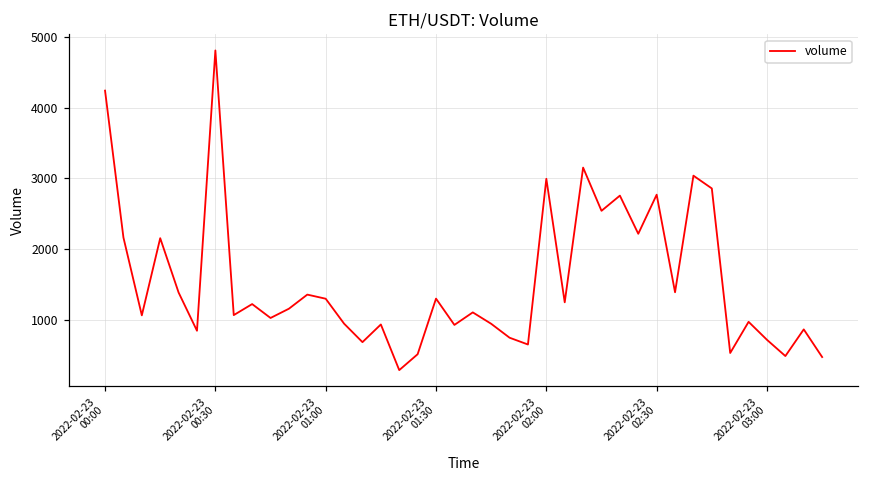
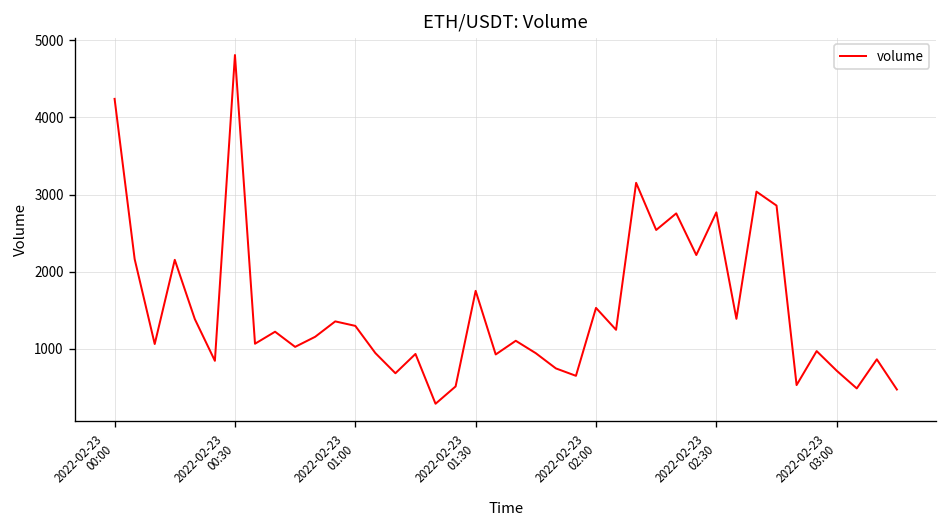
  {
    "2022-02-23 00:00": 4200,
    "2022-02-23 00:30": 4800,
    "2022-02-23 01:00": 1300,
-   "2022-02-23 01:30": 1300,
-   "2022-02-23 02:00": 3000,
+   "2022-02-23 01:30": 1800,
+   "2022-02-23 02:00": 1500,
    "2022-02-23 02:30": 2800,
    "2022-02-23 03:00": 700
  }
